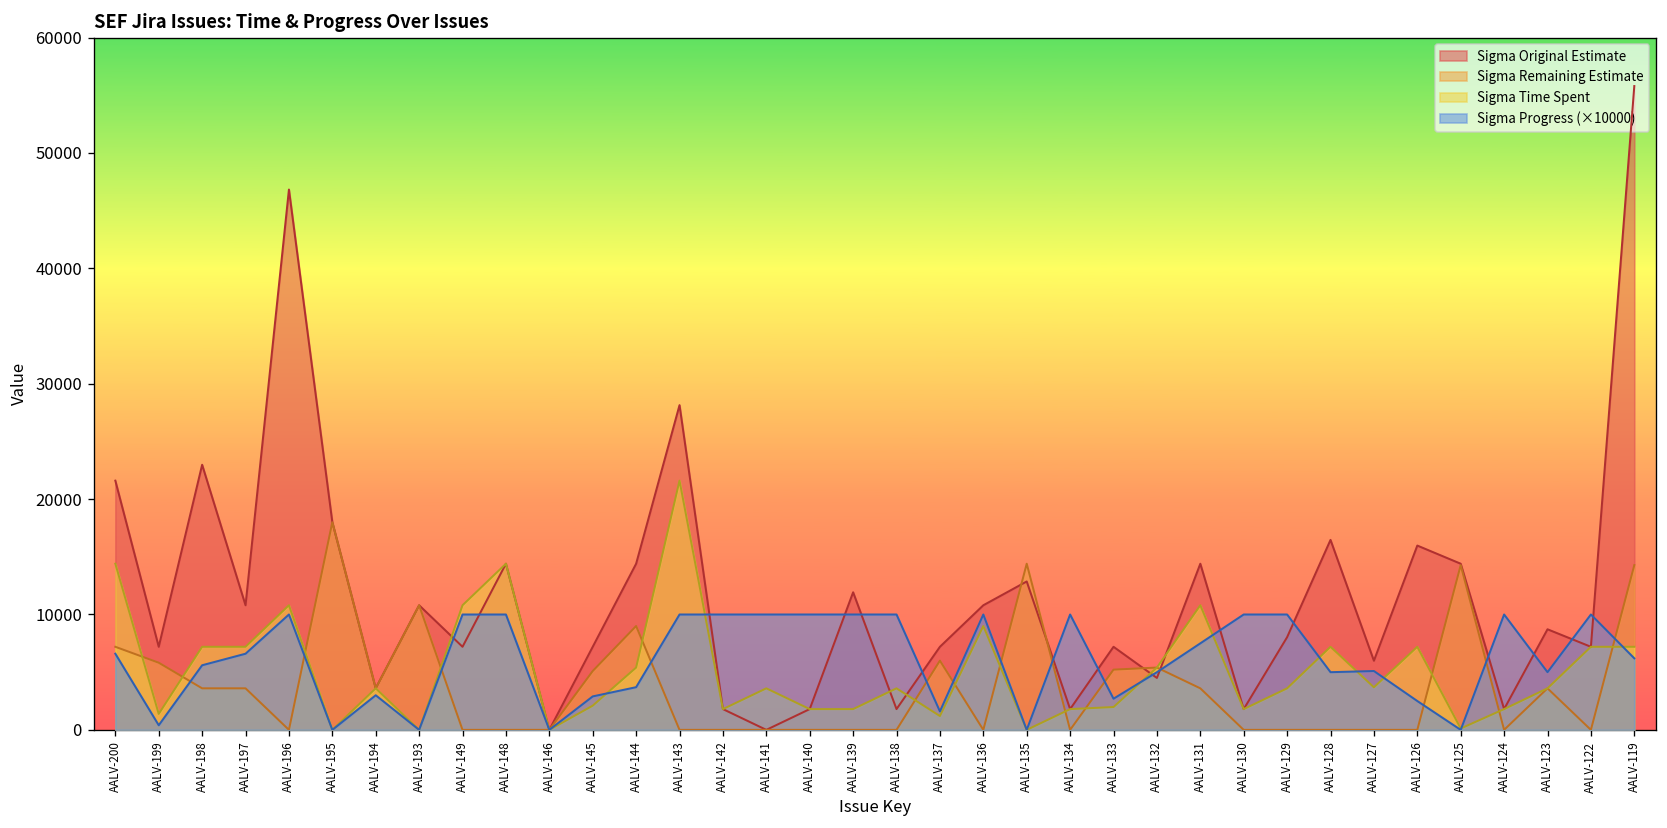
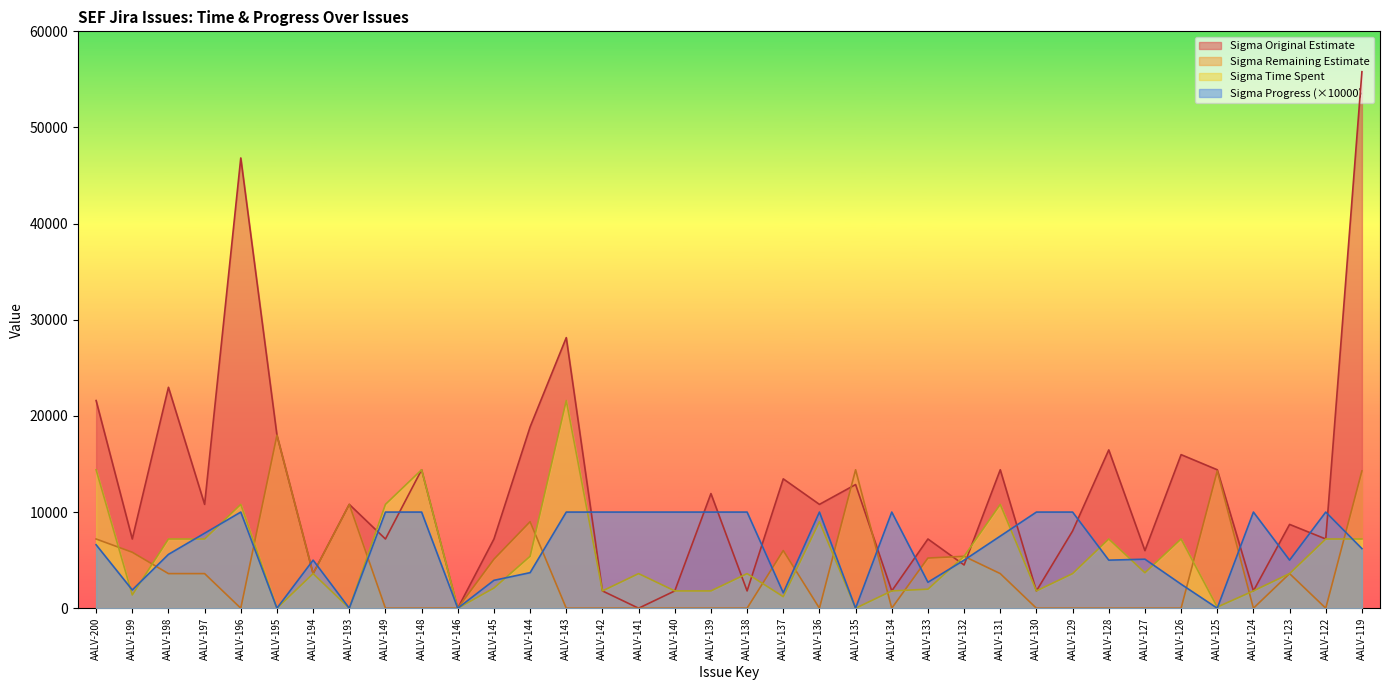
  {
    "Sigma Original Estimate": {
      "AALV-200": 22000,
      "AALV-199": 7000,
      "AALV-198": 23000,
      "AALV-197": 11000,
      "AALV-196": 47000,
      "AALV-149": 7000,
      "AALV-145": 7000,
-     "AALV-144": 14000,
+     "AALV-144": 19000,
      "AALV-143": 28000,
      "AALV-139": 12000,
      "AALV-138": 2000,
-     "AALV-137": 7000,
+     "AALV-137": 13000,
      "AALV-136": 11000,
      "AALV-135": 13000,
      "AALV-133": 7000,
      "AALV-132": 4000,
      "AALV-131": 14000,
      "AALV-129": 8000,
      "AALV-128": 16000,
      "AALV-127": 6000,
      "AALV-126": 16000,
      "AALV-123": 9000
    },
    "Sigma Progress (×10000)": {
      "AALV-200": 7000,
-     "AALV-199": 0,
+     "AALV-199": 2000,
      "AALV-198": 6000,
-     "AALV-197": 7000,
+     "AALV-197": 8000,
      "AALV-196": 10000,
-     "AALV-194": 3000,
+     "AALV-194": 5000,
      "AALV-149": 10000,
      "AALV-148": 10000,
      "AALV-145": 3000,
      "AALV-144": 4000,
      "AALV-143": 10000,
      "AALV-142": 10000,
      "AALV-141": 10000,
      "AALV-140": 10000,
      "AALV-139": 10000,
      "AALV-138": 10000,
      "AALV-137": 2000,
      "AALV-136": 10000,
      "AALV-134": 10000,
      "AALV-133": 3000,
      "AALV-132": 5000,
      "AALV-131": 8000,
      "AALV-130": 10000,
      "AALV-129": 10000,
      "AALV-128": 5000,
      "AALV-127": 5000,
      "AALV-126": 3000,
      "AALV-124": 10000,
      "AALV-123": 5000,
      "AALV-122": 10000,
      "AALV-119": 6000
    }
  }
